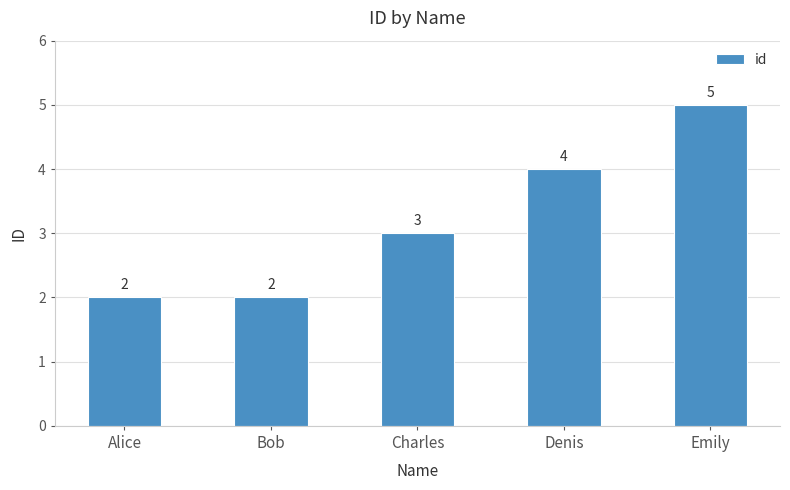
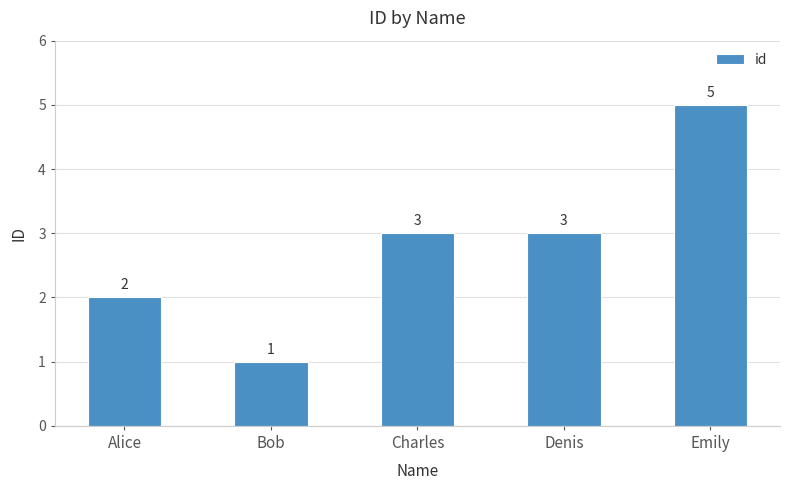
  {
    "Alice": 2,
-   "Bob": 2,
+   "Bob": 1,
    "Charles": 3,
-   "Denis": 4,
+   "Denis": 3,
    "Emily": 5
  }
